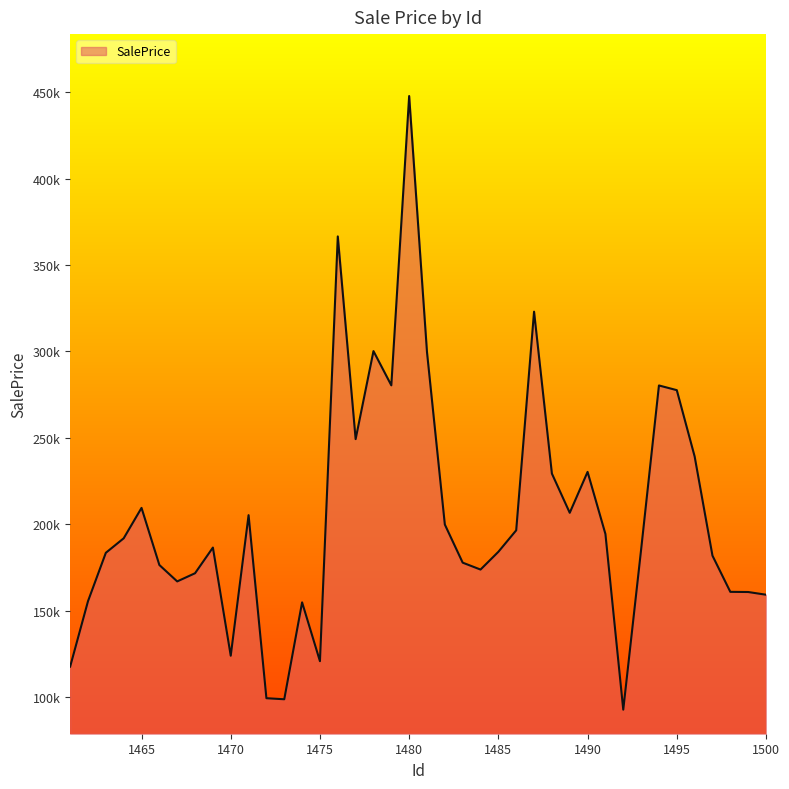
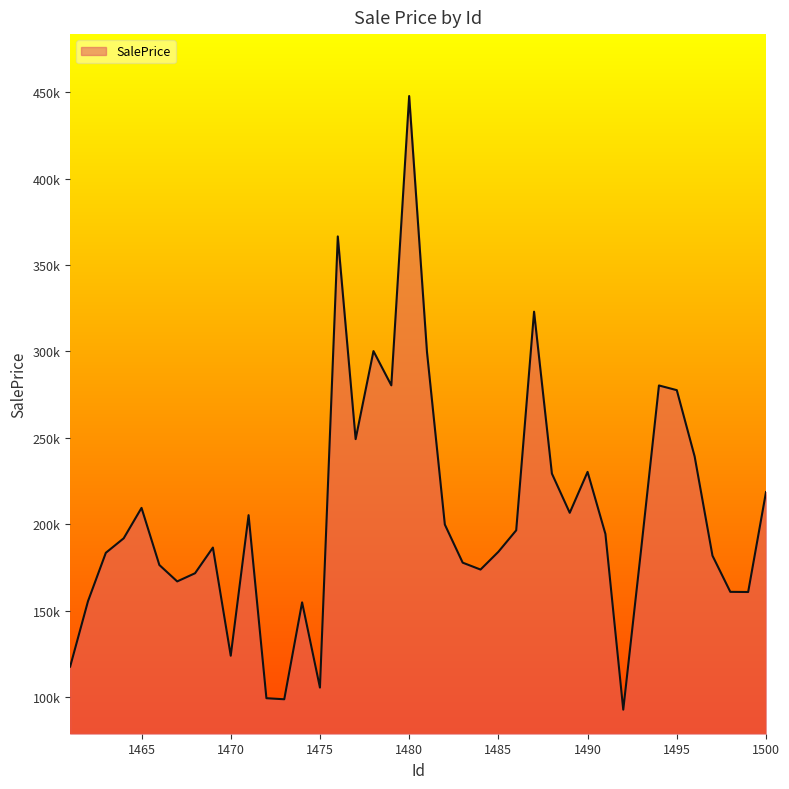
  {
    "1465": 210000,
    "1470": 124000,
-   "1475": 121000,
+   "1475": 106000,
    "1480": 448000,
    "1485": 184000,
    "1490": 230000,
    "1495": 278000,
-   "1500": 159000
+   "1500": 219000
  }
